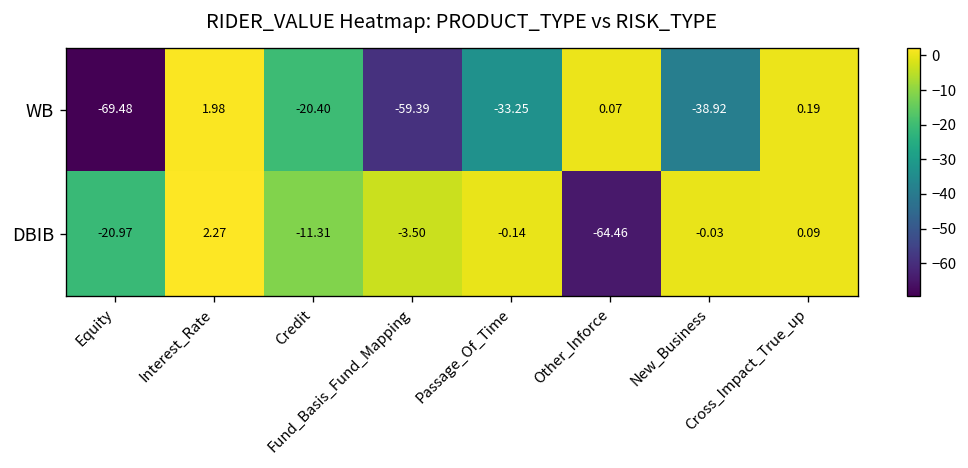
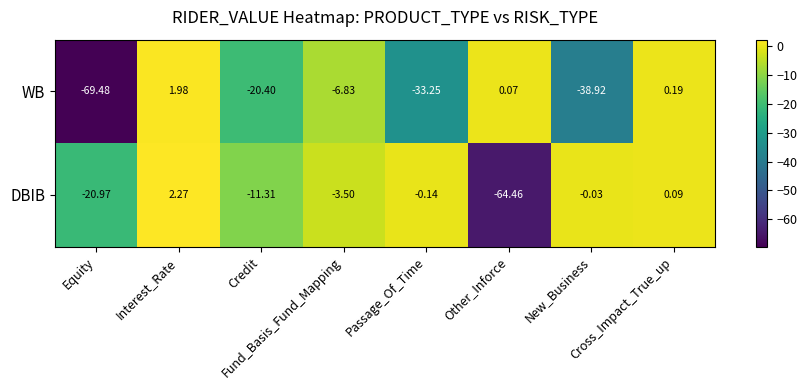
  {
    "WB": {
      "Equity": -69.48,
      "Interest_Rate": 1.98,
      "Credit": -20.40,
-     "Fund_Basis_Fund_Mapping": -59.39,
+     "Fund_Basis_Fund_Mapping": -6.83,
      "Passage_Of_Time": -33.25,
      "Other_Inforce": 0.07,
      "New_Business": -38.92,
      "Cross_Impact_True_up": 0.19
    },
    "DBIB": {
      "Equity": -20.97,
      "Interest_Rate": 2.27,
      "Credit": -11.31,
      "Fund_Basis_Fund_Mapping": -3.50,
      "Passage_Of_Time": -0.14,
      "Other_Inforce": -64.46,
      "New_Business": -0.03,
      "Cross_Impact_True_up": 0.09
    }
  }
